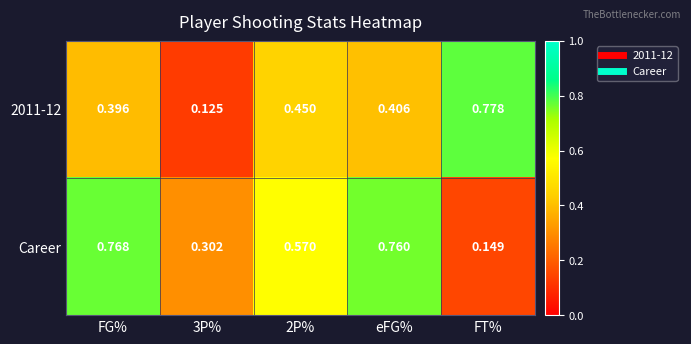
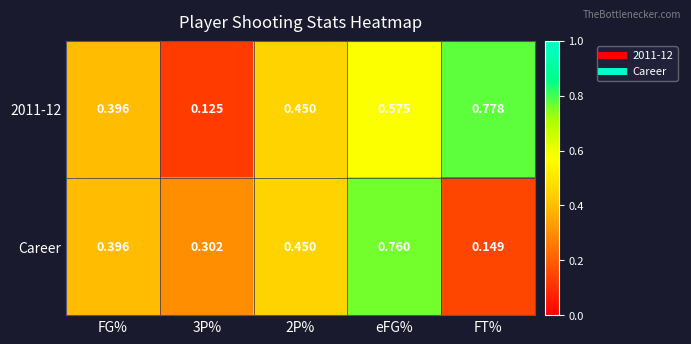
  {
    "2011-12": {
      "FG%": 0.396,
      "3P%": 0.125,
      "2P%": 0.450,
-     "eFG%": 0.406,
+     "eFG%": 0.575,
      "FT%": 0.778
    },
    "Career": {
-     "FG%": 0.768,
+     "FG%": 0.396,
      "3P%": 0.302,
-     "2P%": 0.570,
+     "2P%": 0.450,
      "eFG%": 0.760,
      "FT%": 0.149
    }
  }
